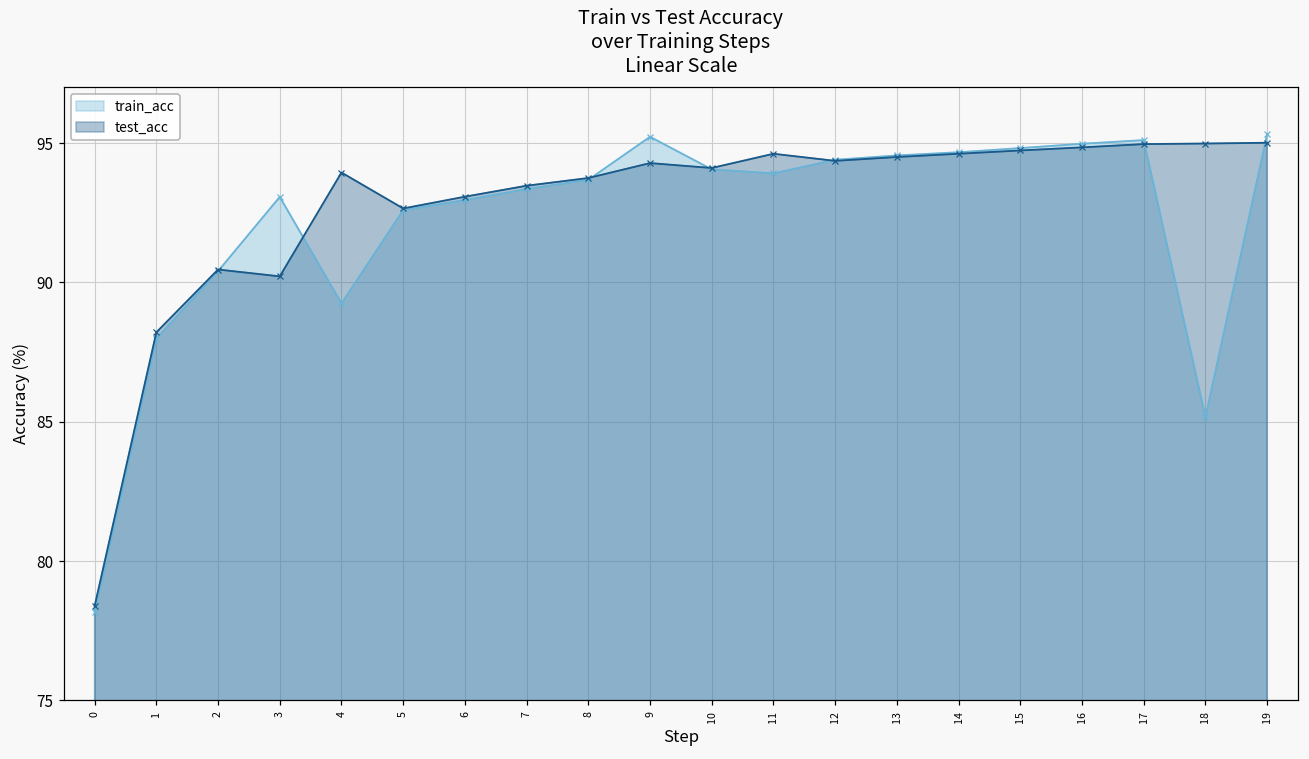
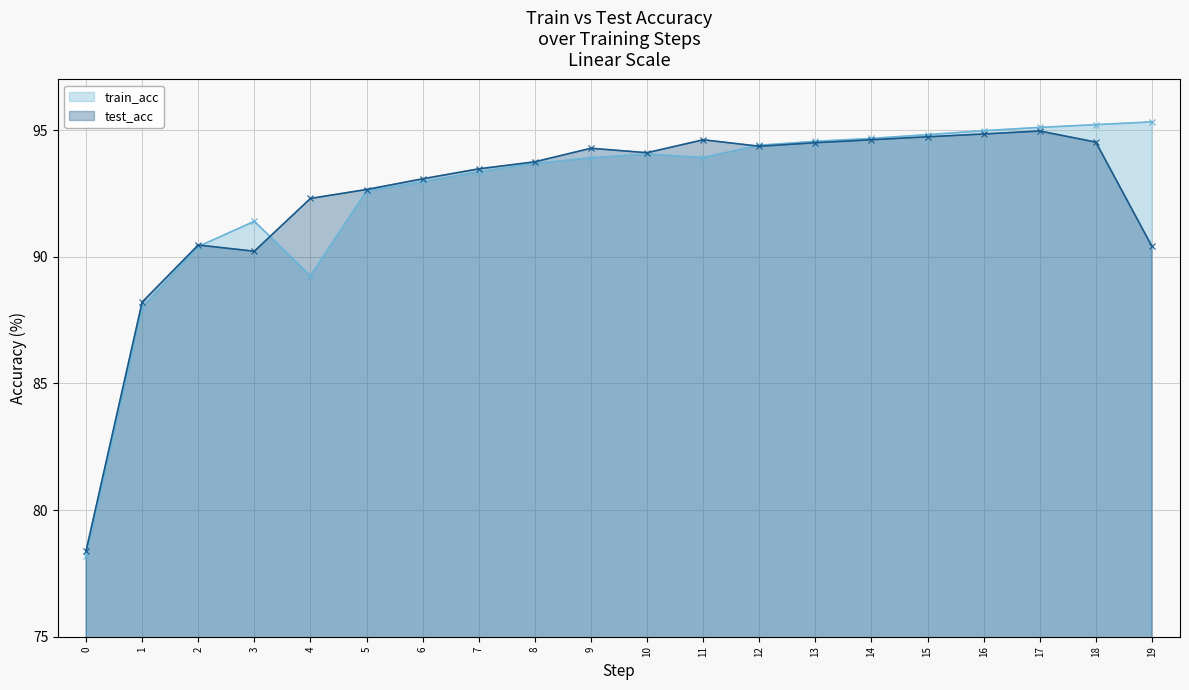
  {
    "train_acc": {
      "0": 78.2,
      "1": 88.0,
-     "3": 93.1,
+     "3": 91.4,
      "4": 89.2,
      "6": 93.0,
      "7": 93.4,
-     "9": 95.2,
+     "9": 93.9,
      "11": 93.9,
      "16": 95.0,
      "17": 95.1,
-     "18": 85.2,
+     "18": 95.2,
      "19": 95.3
    },
    "test_acc": {
      "0": 78.4,
      "1": 88.2,
      "3": 90.2,
-     "4": 93.9,
+     "4": 92.3,
      "6": 93.1,
      "7": 93.5,
      "9": 94.3,
      "11": 94.6,
      "16": 94.8,
      "17": 95.0,
-     "18": 95.0,
-     "19": 95.0
+     "18": 94.5,
+     "19": 90.4
    }
  }
